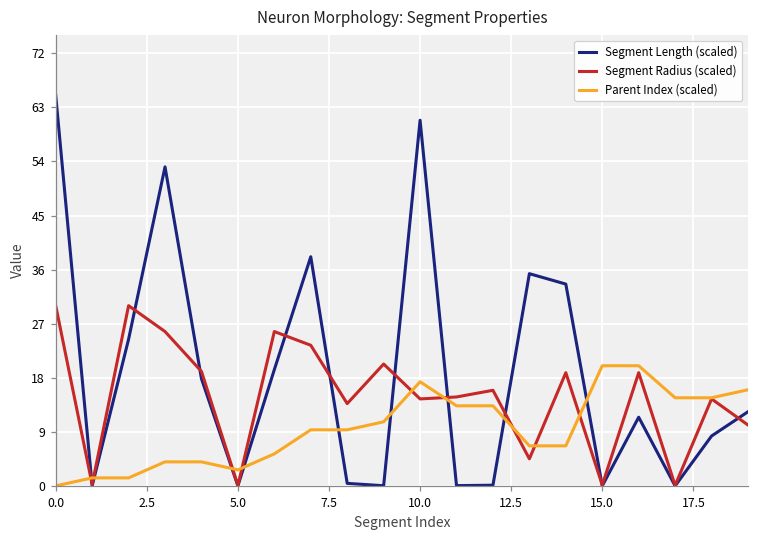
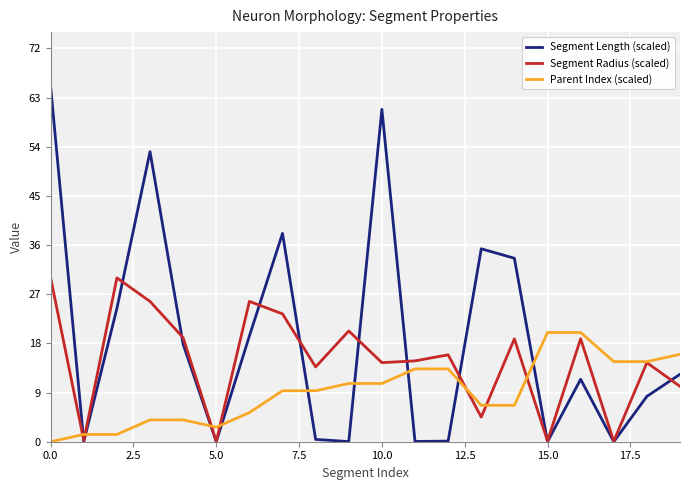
  {
    "Segment Length (scaled)": {
      "0.0": 65,
      "10.0": 61
    },
    "Segment Radius (scaled)": {
      "0.0": 30,
      "10.0": 14
    },
    "Parent Index (scaled)": {
      "0.0": 0,
      "5.0": 3,
-     "10.0": 17,
+     "10.0": 11,
      "15.0": 20
    }
  }
